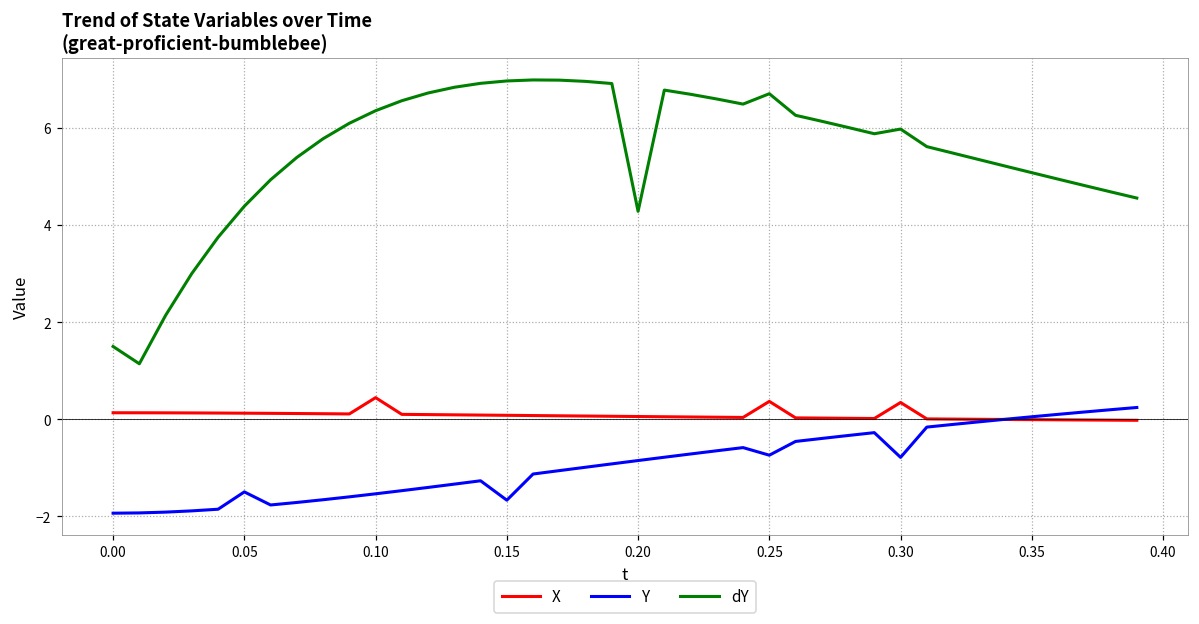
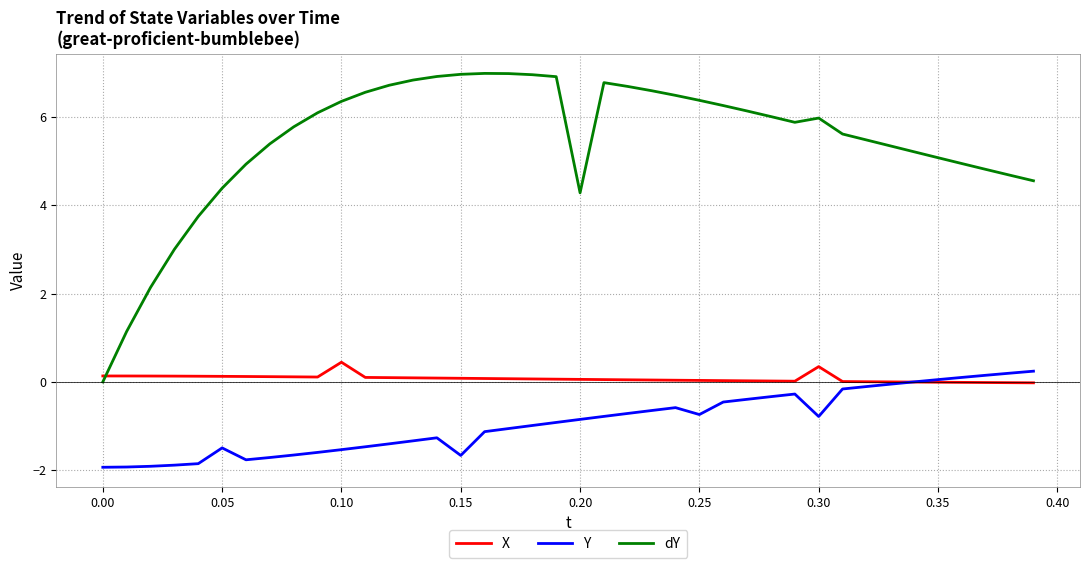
  {
    "X": {
      "0.00": 0.1,
      "0.05": 0.1,
      "0.10": 0.4,
      "0.15": 0.1,
      "0.20": 0.1,
-     "0.25": 0.4,
+     "0.25": 0.0,
      "0.30": 0.3,
      "0.35": 0.0
    },
    "Y": {
      "0.00": -1.9,
      "0.05": -1.5,
      "0.10": -1.5,
      "0.15": -1.7,
      "0.20": -0.8,
      "0.25": -0.7,
      "0.30": -0.8,
      "0.35": 0.1
    },
    "dY": {
-     "0.00": 1.5,
+     "0.00": 0.0,
      "0.05": 4.4,
      "0.10": 6.4,
      "0.15": 7.0,
      "0.20": 4.3,
-     "0.25": 6.7,
+     "0.25": 6.4,
      "0.30": 6.0,
      "0.35": 5.1
    }
  }
